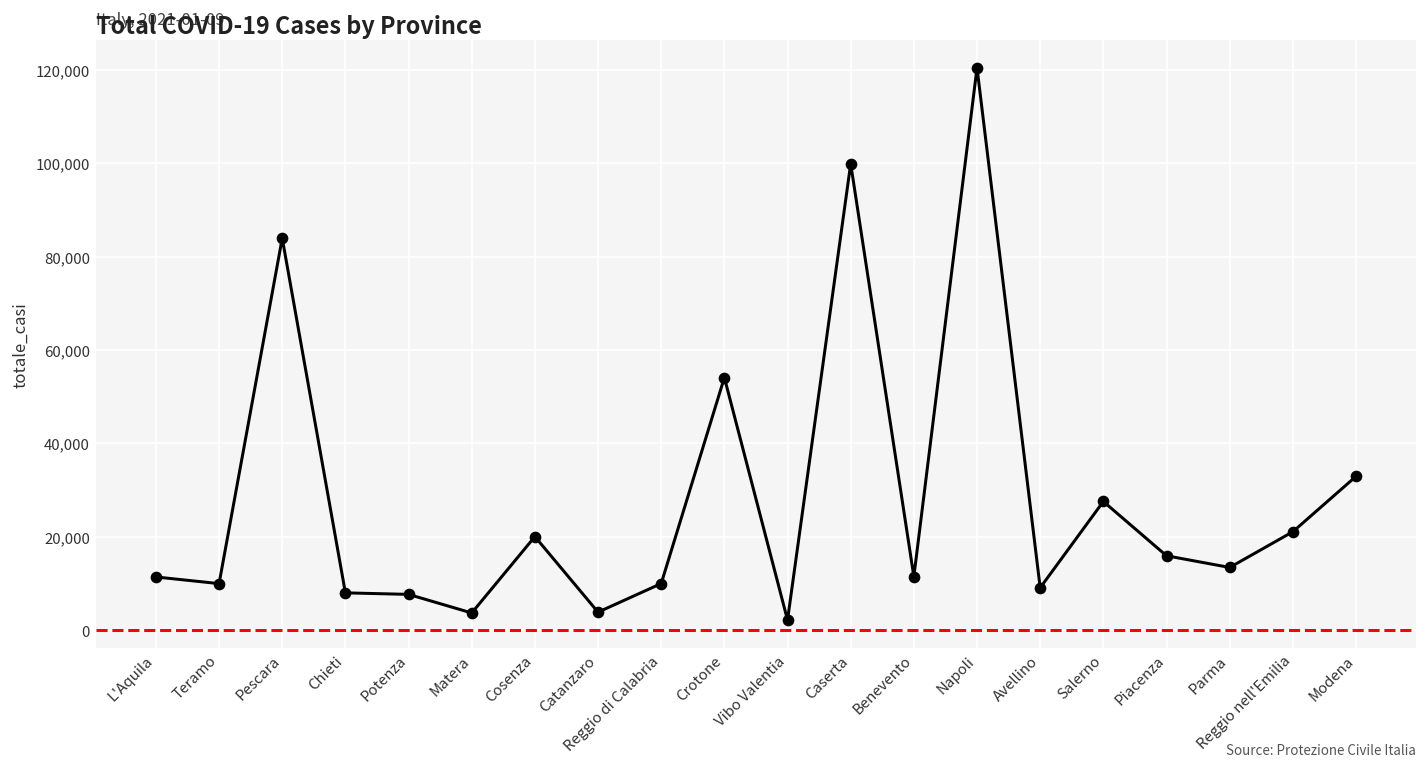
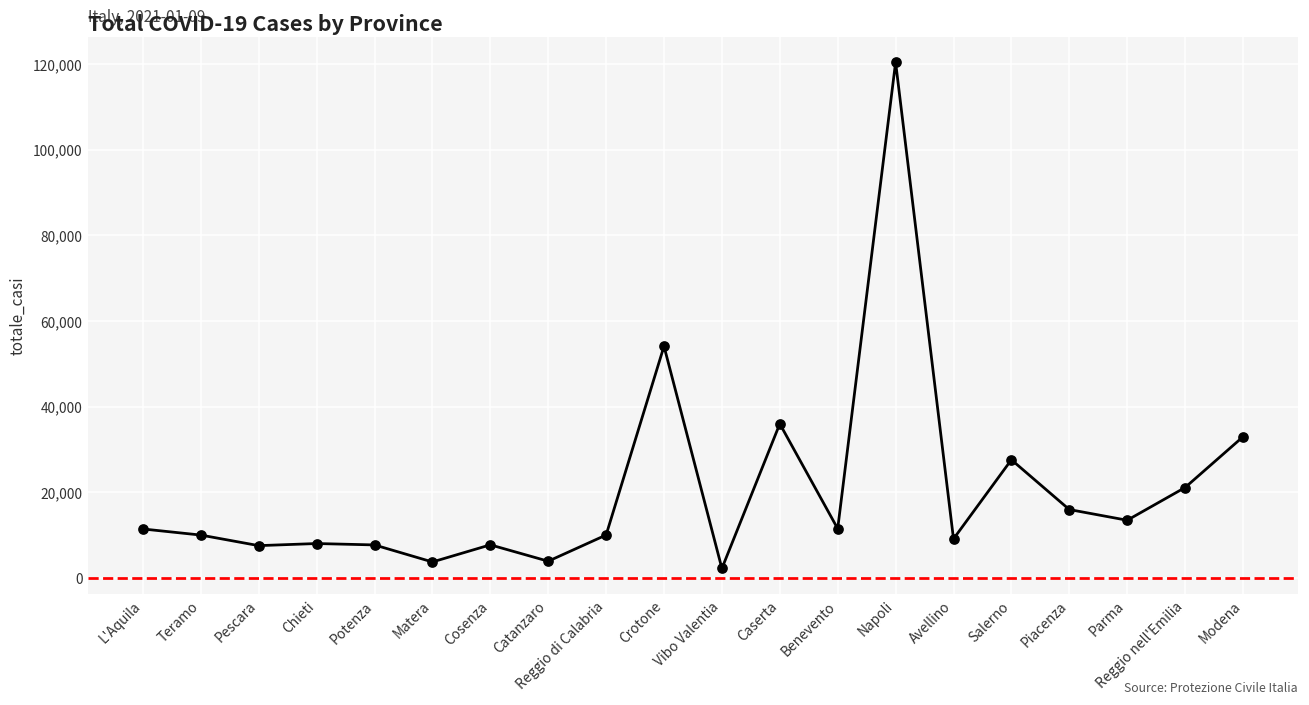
  {
    "L'Aquila": "11,000",
    "Teramo": "10,000",
-   "Pescara": "84,000",
+   "Pescara": "8,000",
    "Chieti": "8,000",
    "Potenza": "8,000",
    "Matera": "4,000",
-   "Cosenza": "20,000",
+   "Cosenza": "8,000",
    "Catanzaro": "4,000",
    "Reggio di Calabria": "10,000",
    "Crotone": "54,000",
    "Vibo Valentia": "2,000",
-   "Caserta": "100,000",
+   "Caserta": "36,000",
    "Benevento": "11,000",
    "Napoli": "120,000",
    "Avellino": "9,000",
    "Salerno": "28,000",
    "Piacenza": "16,000",
    "Parma": "13,000",
    "Reggio nell'Emilia": "21,000",
    "Modena": "33,000"
  }
